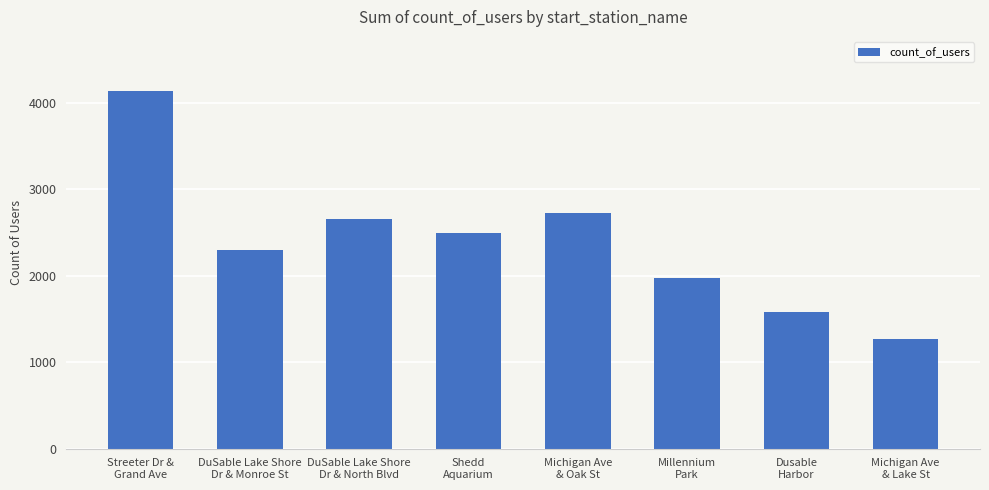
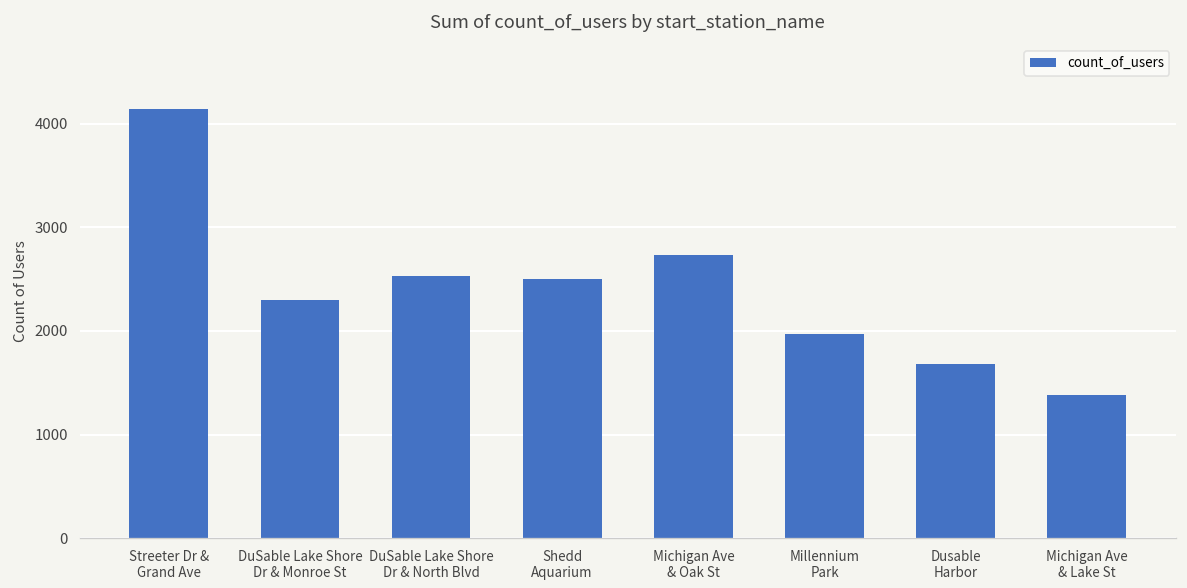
  {
    "Streeter Dr & Grand Ave": 4100,
    "DuSable Lake Shore Dr & Monroe St": 2300,
-   "DuSable Lake Shore Dr & North Blvd": 2700,
+   "DuSable Lake Shore Dr & North Blvd": 2500,
    "Shedd Aquarium": 2500,
    "Michigan Ave & Oak St": 2700,
    "Millennium Park": 2000,
-   "Dusable Harbor": 1600,
-   "Michigan Ave & Lake St": 1300
+   "Dusable Harbor": 1700,
+   "Michigan Ave & Lake St": 1400
  }
